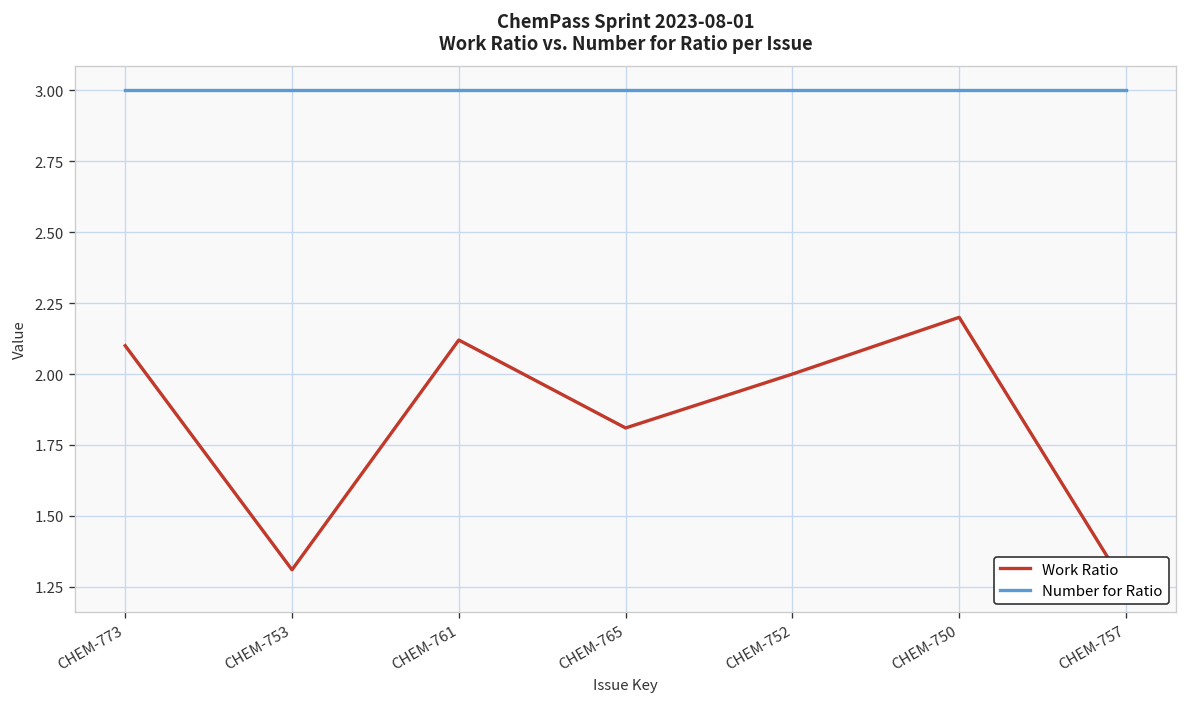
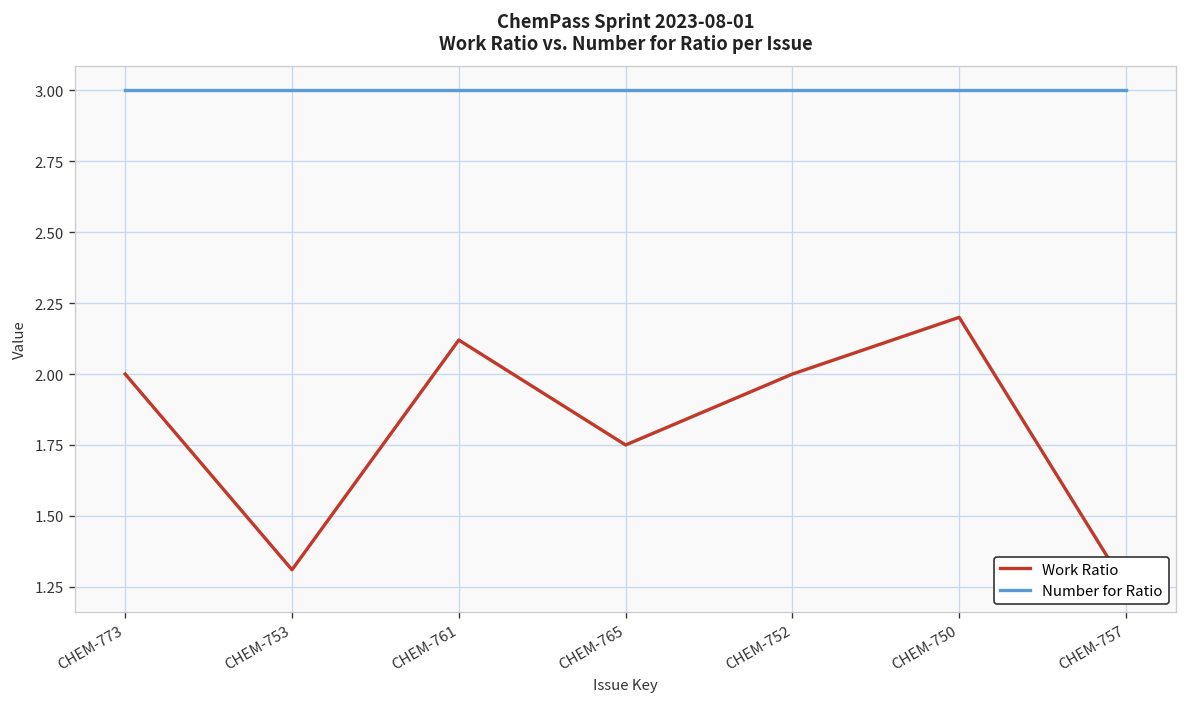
  {
    "Work Ratio": {
-     "CHEM-773": 2.1,
+     "CHEM-773": 2.0,
      "CHEM-753": 1.31,
      "CHEM-761": 2.12,
-     "CHEM-765": 1.81,
+     "CHEM-765": 1.75,
      "CHEM-752": 2.00,
      "CHEM-750": 2.20
    },
    "Number for Ratio": {
      "CHEM-773": 3.00,
      "CHEM-753": 3.00,
      "CHEM-761": 3.00,
      "CHEM-765": 3.00,
      "CHEM-752": 3.00,
      "CHEM-750": 3.00,
      "CHEM-757": 3.00
    }
  }
